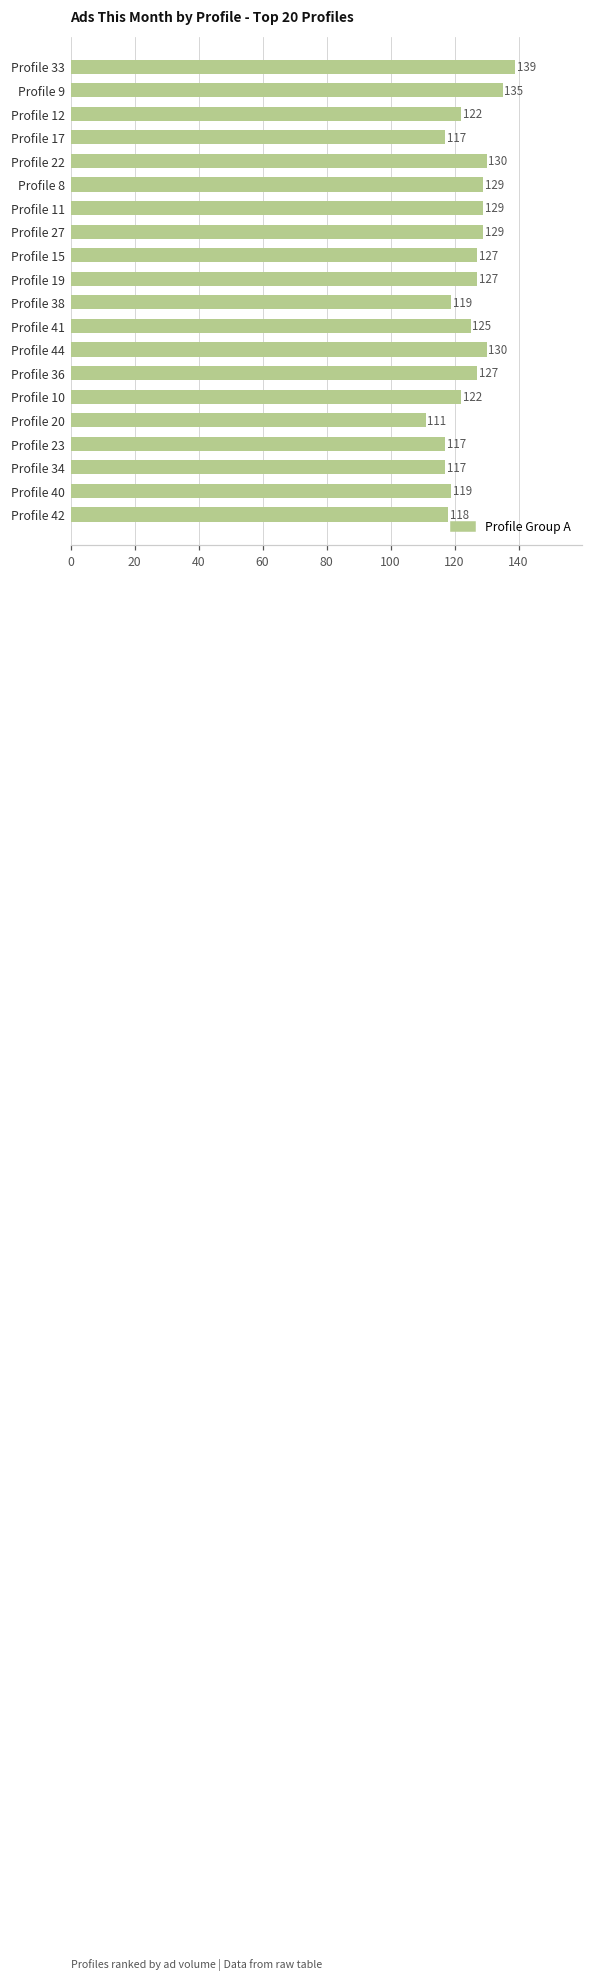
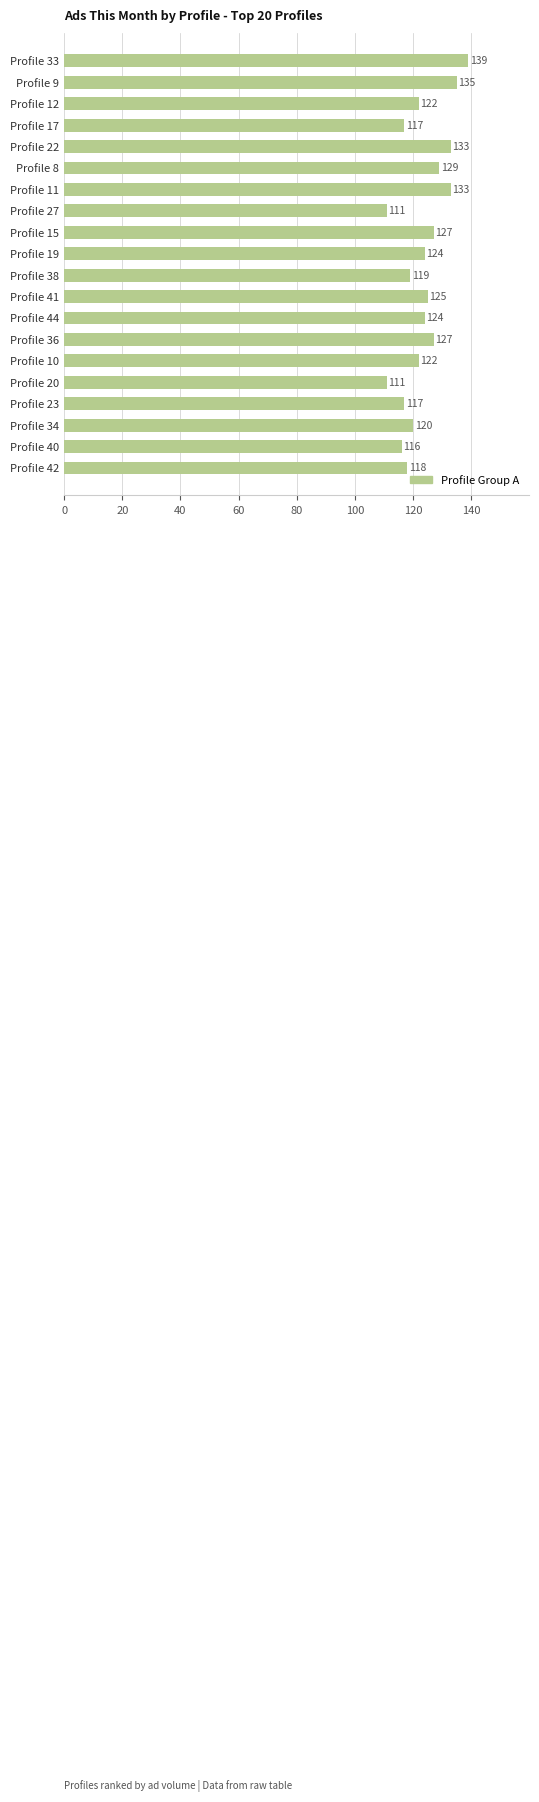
  {
    "Profile 33": 139,
    "Profile 9": 135,
    "Profile 12": 122,
    "Profile 17": 117,
-   "Profile 22": 130,
+   "Profile 22": 133,
    "Profile 8": 129,
-   "Profile 11": 129,
-   "Profile 27": 129,
+   "Profile 11": 133,
+   "Profile 27": 111,
    "Profile 15": 127,
-   "Profile 19": 127,
+   "Profile 19": 124,
    "Profile 38": 119,
    "Profile 41": 125,
-   "Profile 44": 130,
+   "Profile 44": 124,
    "Profile 36": 127,
    "Profile 10": 122,
    "Profile 20": 111,
    "Profile 23": 117,
-   "Profile 34": 117,
-   "Profile 40": 119,
+   "Profile 34": 120,
+   "Profile 40": 116,
    "Profile 42": 118
  }
